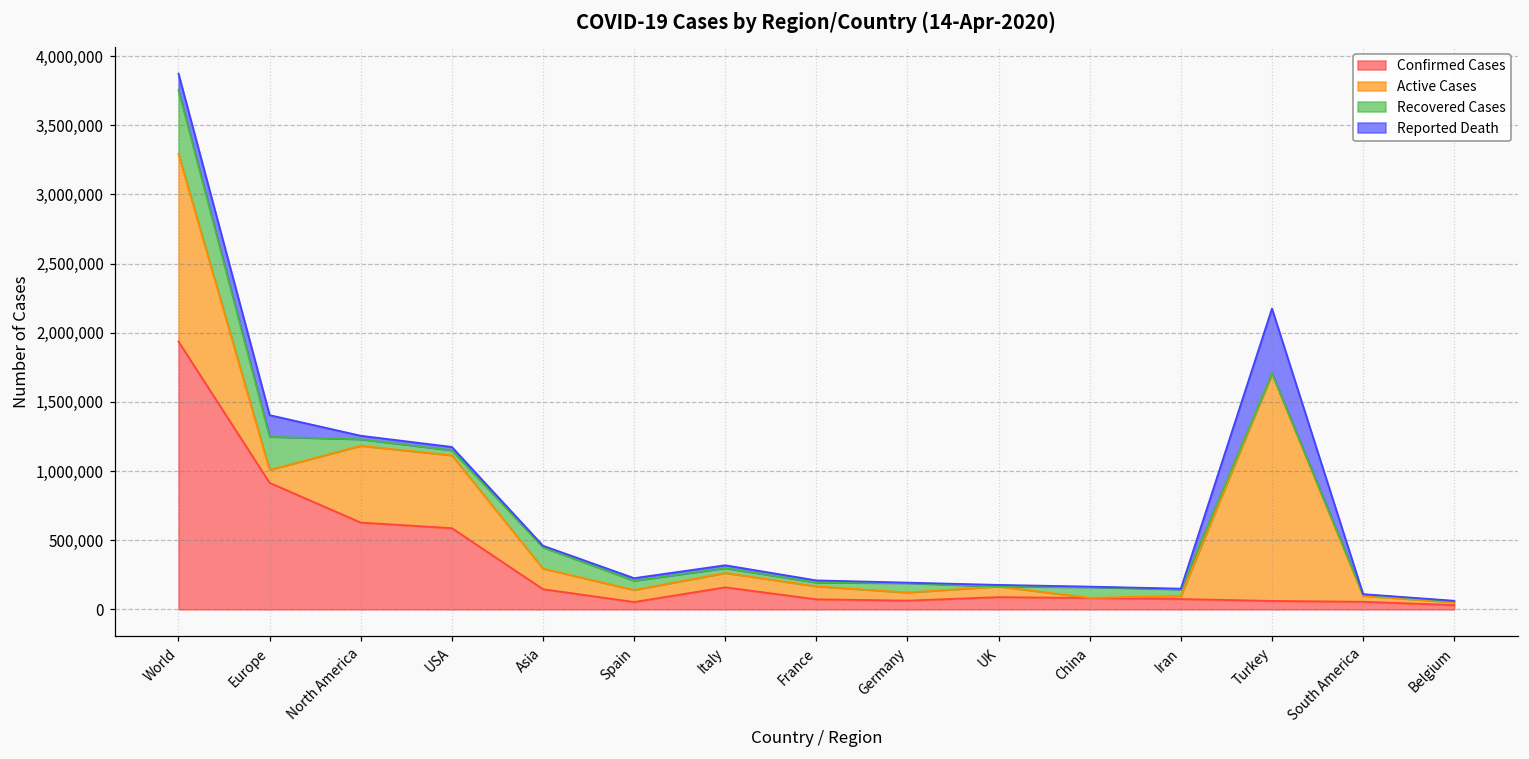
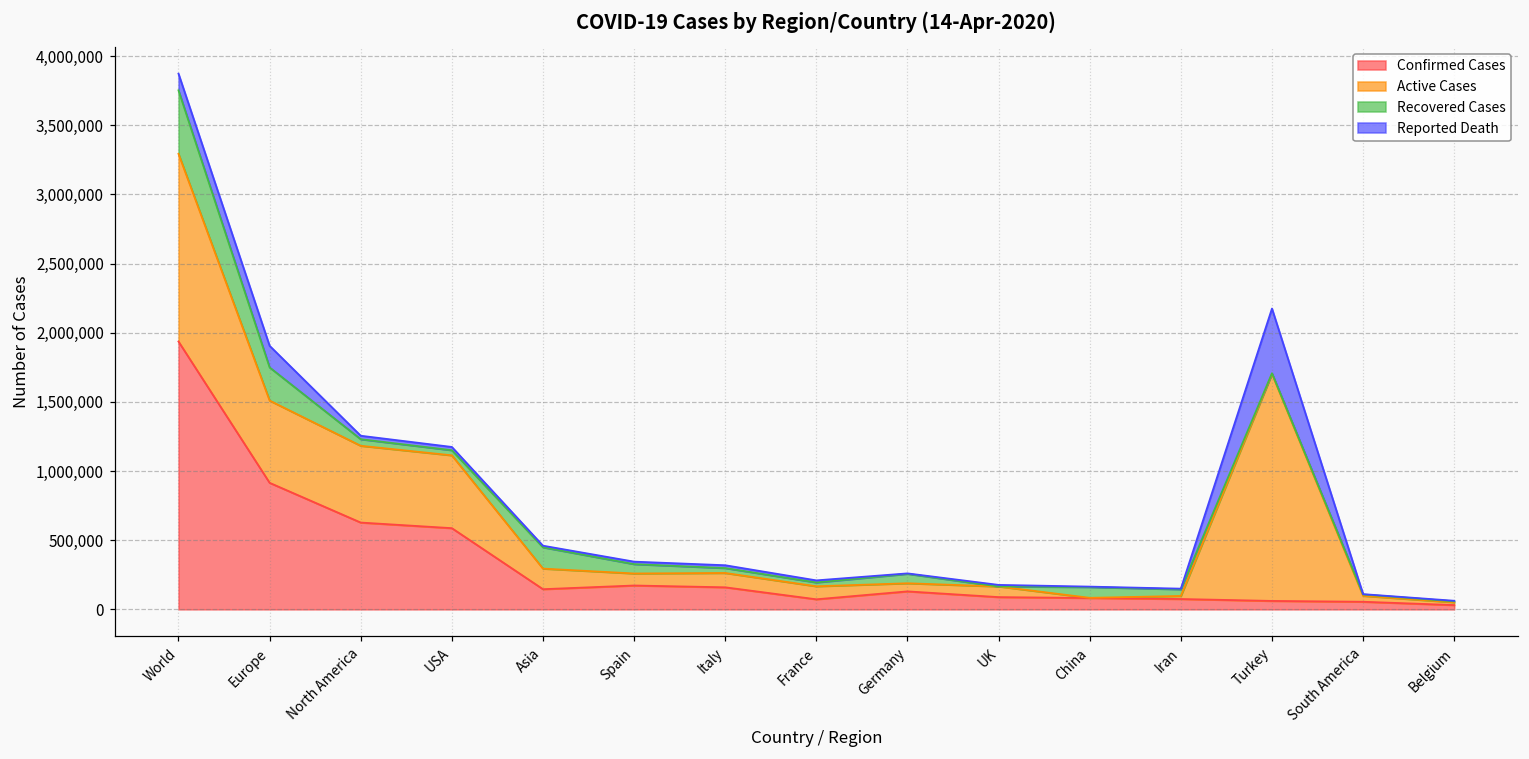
  {
    "Confirmed Cases": {
      "World": "1,940,000",
      "Europe": "920,000",
      "North America": "630,000",
      "USA": "590,000",
      "Asia": "150,000",
-     "Spain": "50,000",
+     "Spain": "170,000",
      "Italy": "160,000",
      "France": "70,000",
-     "Germany": "60,000",
+     "Germany": "130,000",
      "UK": "90,000",
      "Iran": "70,000",
      "Turkey": "60,000",
      "South America": "60,000",
      "Belgium": "30,000"
    },
    "Active Cases": {
      "World": "1,360,000",
-     "Europe": "90,000",
+     "Europe": "590,000",
      "North America": "560,000",
      "USA": "530,000",
      "Asia": "150,000",
      "Spain": "90,000",
      "Italy": "100,000",
      "France": "90,000",
      "Germany": "60,000",
      "Iran": "20,000"
    },
    "Recovered Cases": {
      "World": "460,000",
      "Europe": "240,000",
      "North America": "50,000",
      "USA": "40,000"
    },
    "Reported Death": {
      "World": "120,000",
      "Europe": "160,000",
      "North America": "30,000",
      "USA": "20,000",
      "Turkey": "470,000"
    }
  }
